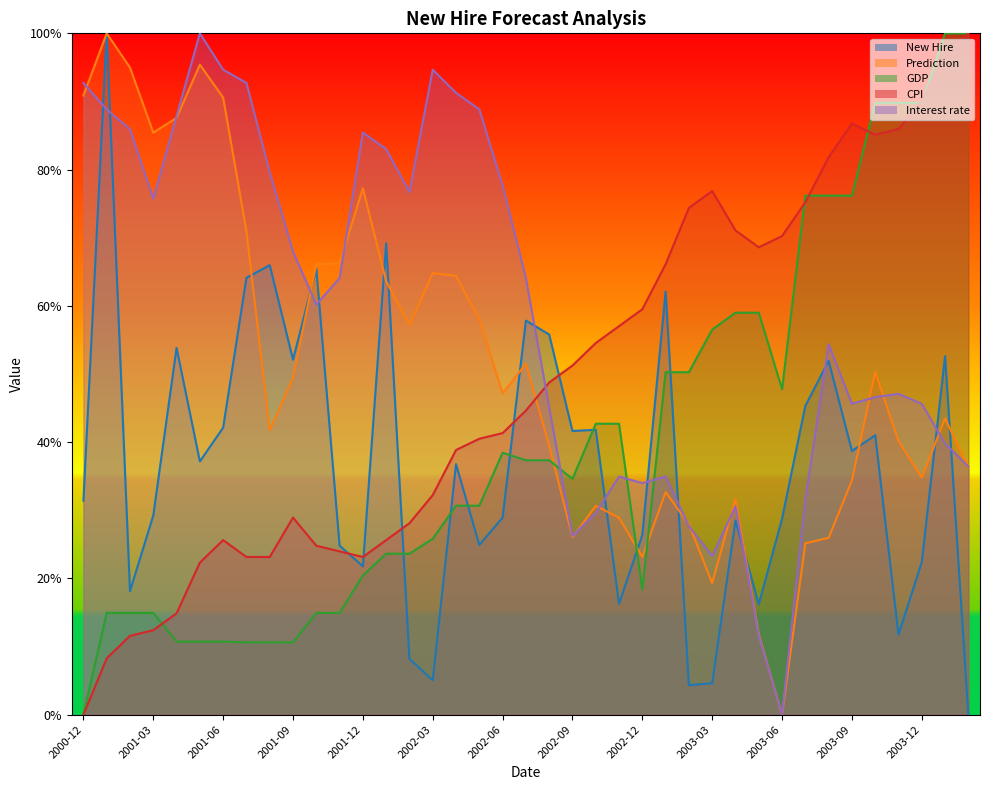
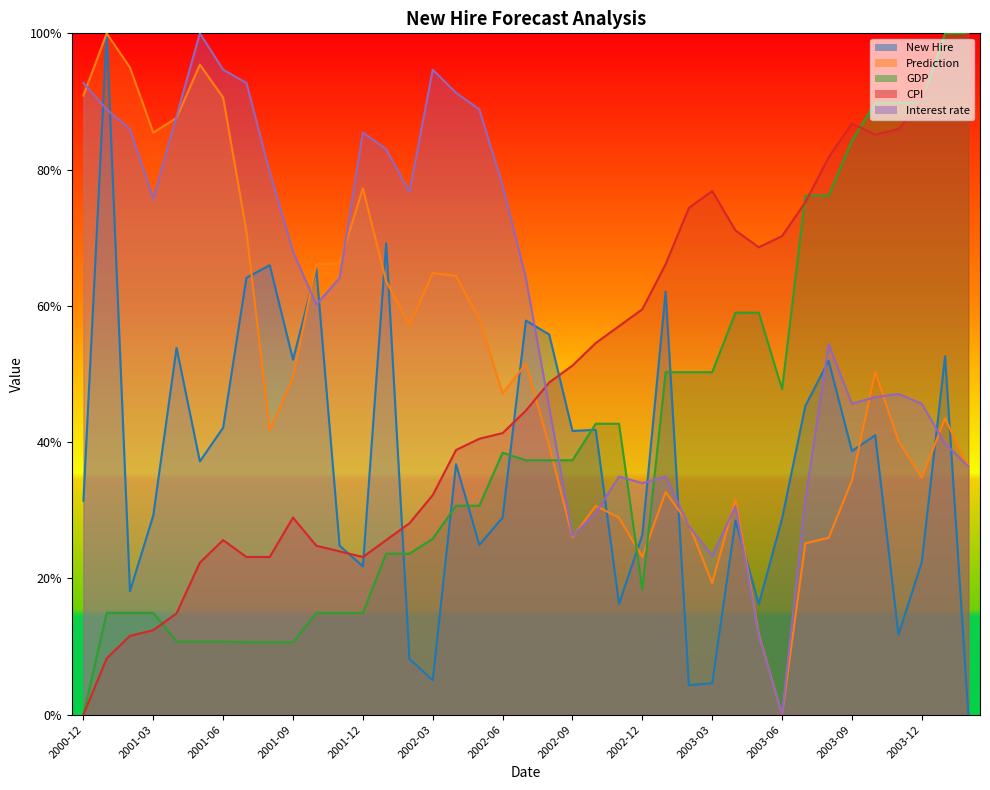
  {
    "GDP": {
      "2001-03": "15%",
      "2001-06": "11%",
      "2001-09": "11%",
-     "2001-12": "20%",
+     "2001-12": "15%",
      "2002-03": "26%",
      "2002-06": "38%",
-     "2002-09": "35%",
+     "2002-09": "37%",
      "2002-12": "18%",
-     "2003-03": "57%",
+     "2003-03": "50%",
      "2003-06": "48%",
-     "2003-09": "76%"
+     "2003-09": "84%"
    }
  }
